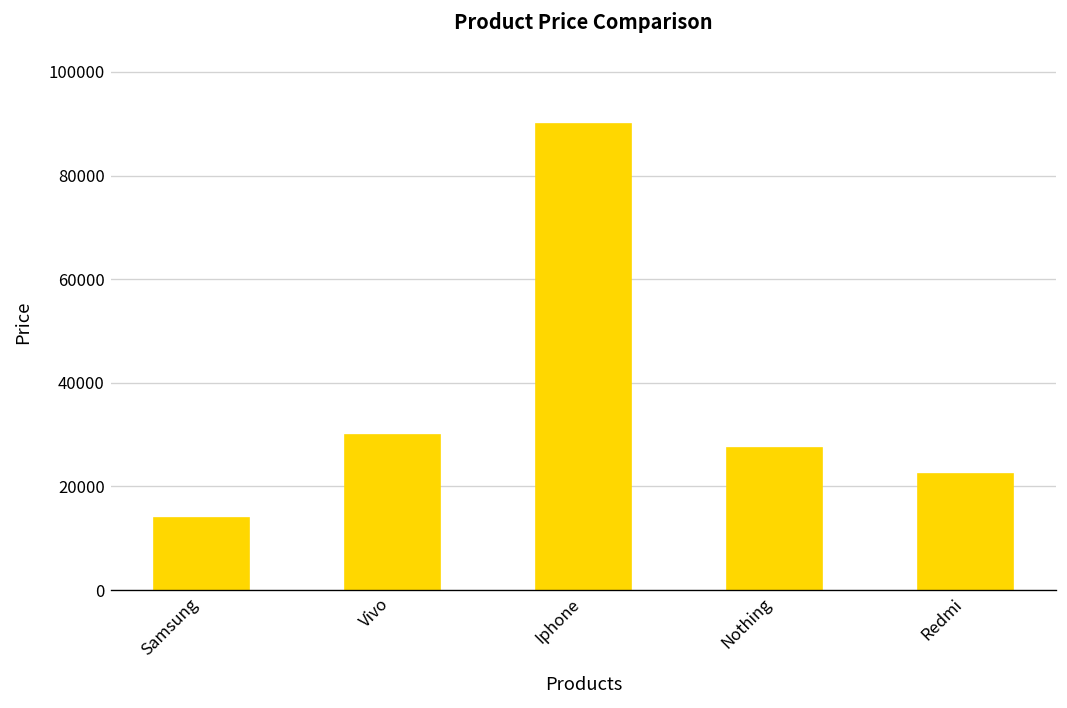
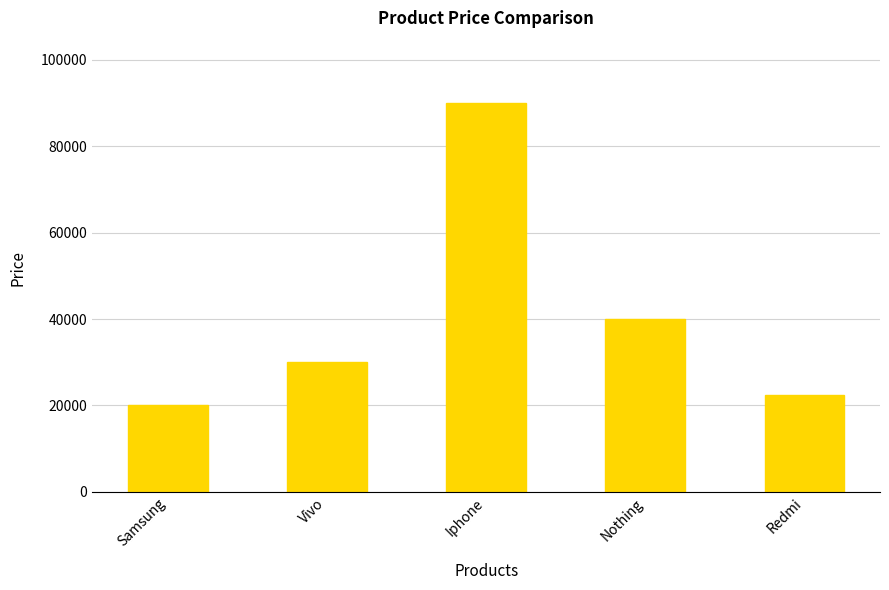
  {
-   "Samsung": 14000,
+   "Samsung": 20000,
    "Vivo": 30000,
    "Iphone": 90000,
-   "Nothing": 27000,
+   "Nothing": 40000,
    "Redmi": 22000
  }
